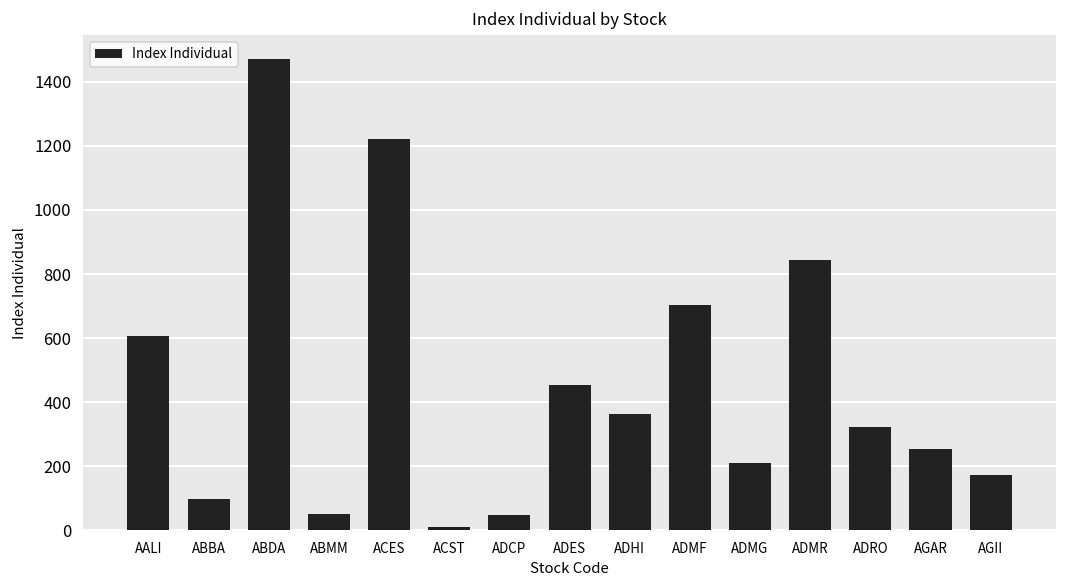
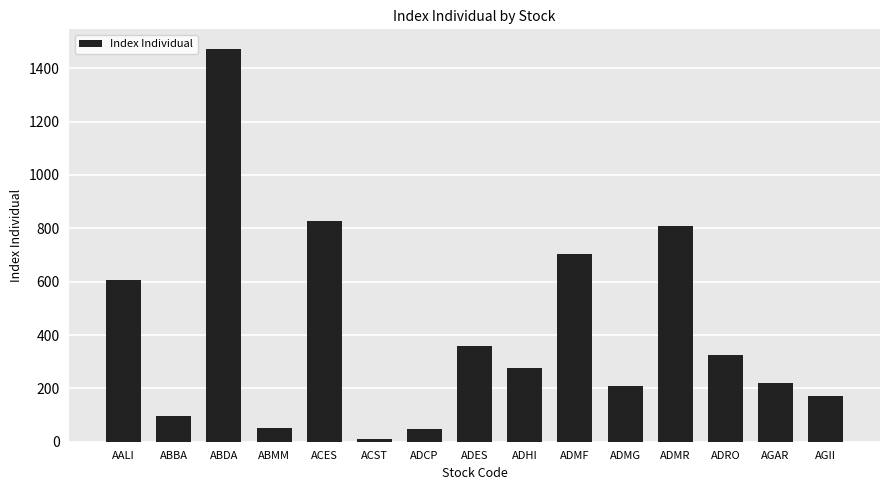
  {
    "AALI": 610,
    "ABBA": 100,
    "ABDA": 1470,
    "ABMM": 50,
-   "ACES": 1220,
+   "ACES": 830,
    "ACST": 10,
    "ADCP": 50,
-   "ADES": 450,
-   "ADHI": 360,
+   "ADES": 360,
+   "ADHI": 280,
    "ADMF": 700,
    "ADMG": 210,
-   "ADMR": 850,
+   "ADMR": 810,
    "ADRO": 320,
-   "AGAR": 250,
+   "AGAR": 220,
    "AGII": 170
  }
